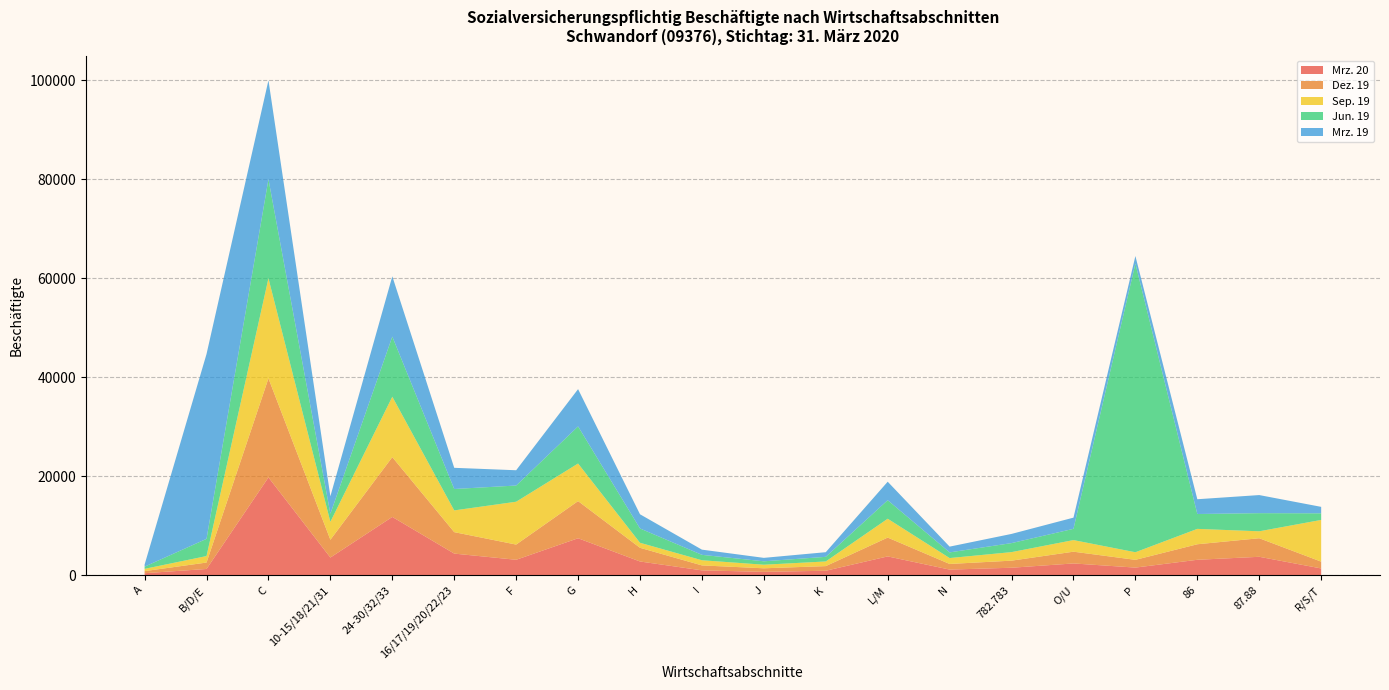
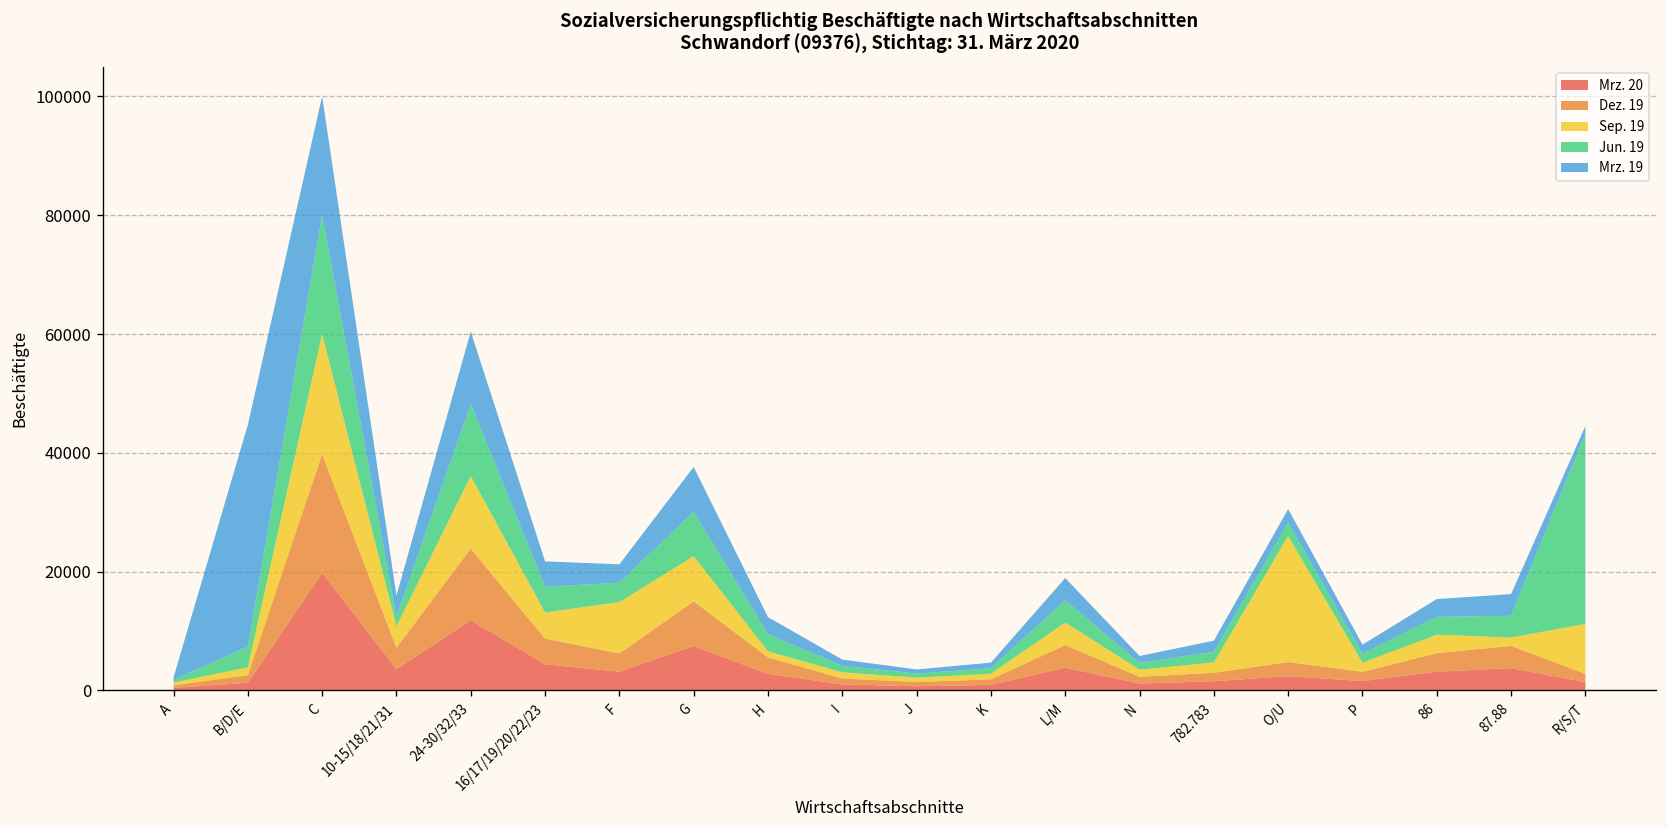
  {
    "Sep. 19": {
      "B/D/E": 1000,
      "C": 20000,
      "10-15/18/21/31": 4000,
      "24-30/32/33": 12000,
      "16/17/19/20/22/23": 4000,
      "F": 9000,
      "G": 8000,
      "H": 1000,
      "I": 1000,
      "J": 1000,
      "K": 1000,
      "L/M": 4000,
      "N": 1000,
      "782.783": 2000,
-     "O/U": 2000,
+     "O/U": 21000,
      "P": 2000,
      "86": 3000,
      "87.88": 1000,
      "R/S/T": 8000
    },
    "Jun. 19": {
      "B/D/E": 3000,
      "C": 20000,
      "10-15/18/21/31": 2000,
      "24-30/32/33": 12000,
      "16/17/19/20/22/23": 4000,
      "F": 3000,
      "G": 7000,
      "H": 3000,
      "I": 1000,
      "J": 1000,
      "K": 1000,
      "L/M": 4000,
      "N": 1000,
      "782.783": 2000,
      "O/U": 2000,
-     "P": 58000,
+     "P": 2000,
      "86": 3000,
      "87.88": 4000,
-     "R/S/T": 1000
+     "R/S/T": 32000
    },
    "Mrz. 19": {
      "B/D/E": 37000,
      "C": 20000,
      "10-15/18/21/31": 4000,
      "24-30/32/33": 12000,
      "16/17/19/20/22/23": 4000,
      "F": 3000,
      "G": 8000,
      "H": 3000,
      "I": 1000,
      "J": 1000,
      "K": 1000,
      "L/M": 4000,
      "N": 1000,
      "782.783": 2000,
      "O/U": 2000,
      "P": 2000,
      "86": 3000,
      "87.88": 4000,
      "R/S/T": 1000
    }
  }
